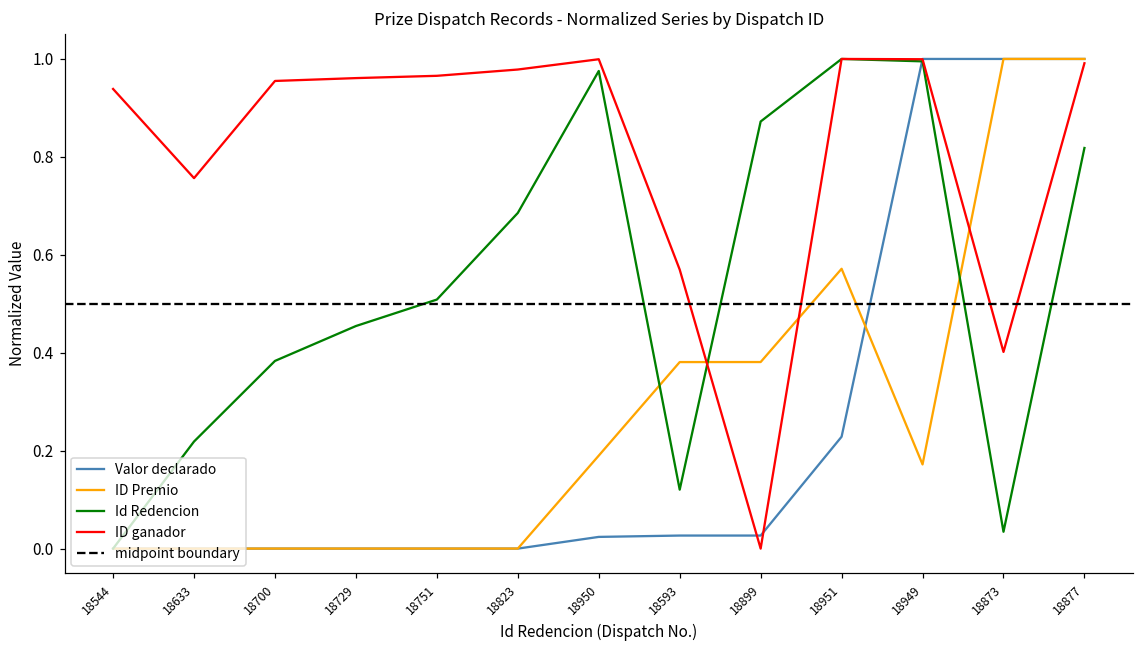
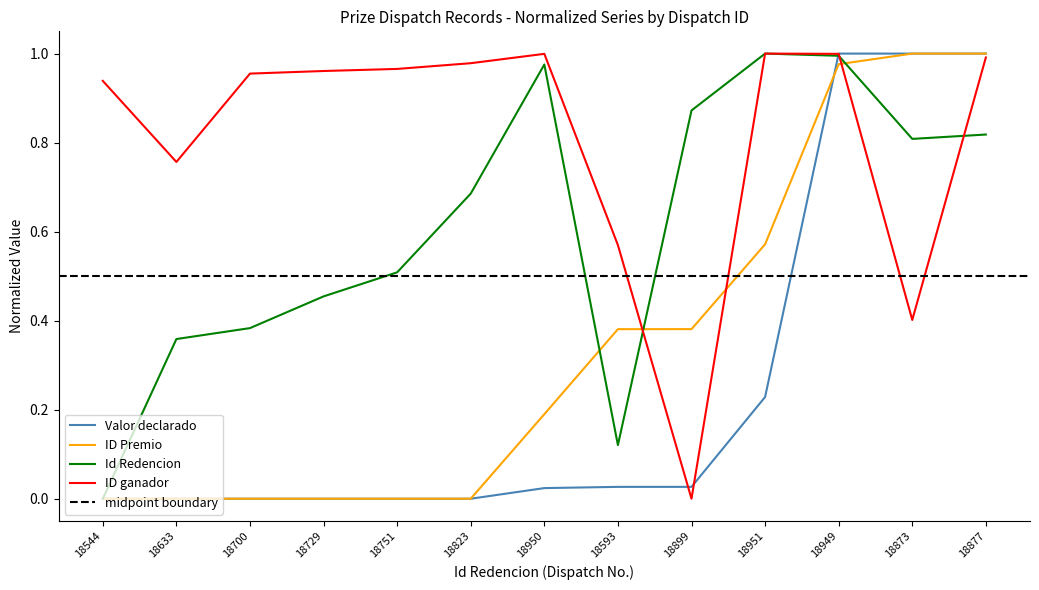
  {
    "Valor declarado": {
      "18950": 0.02,
      "18593": 0.03,
      "18899": 0.03,
      "18951": 0.23
    },
    "ID Premio": {
      "18950": 0.19,
      "18593": 0.38,
      "18899": 0.38,
      "18951": 0.57,
-     "18949": 0.17
+     "18949": 0.98
    },
    "Id Redencion": {
-     "18633": 0.22,
+     "18633": 0.36,
      "18700": 0.38,
      "18729": 0.45,
      "18751": 0.51,
      "18823": 0.69,
      "18950": 0.98,
      "18593": 0.12,
      "18899": 0.87,
-     "18873": 0.03,
+     "18873": 0.81,
      "18877": 0.82
    },
    "ID ganador": {
      "18544": 0.94,
      "18633": 0.76,
      "18700": 0.96,
      "18729": 0.96,
      "18751": 0.97,
      "18823": 0.98,
      "18950": 1.00,
      "18593": 0.57,
      "18899": 0.00,
      "18873": 0.40,
      "18877": 0.99
    }
  }
